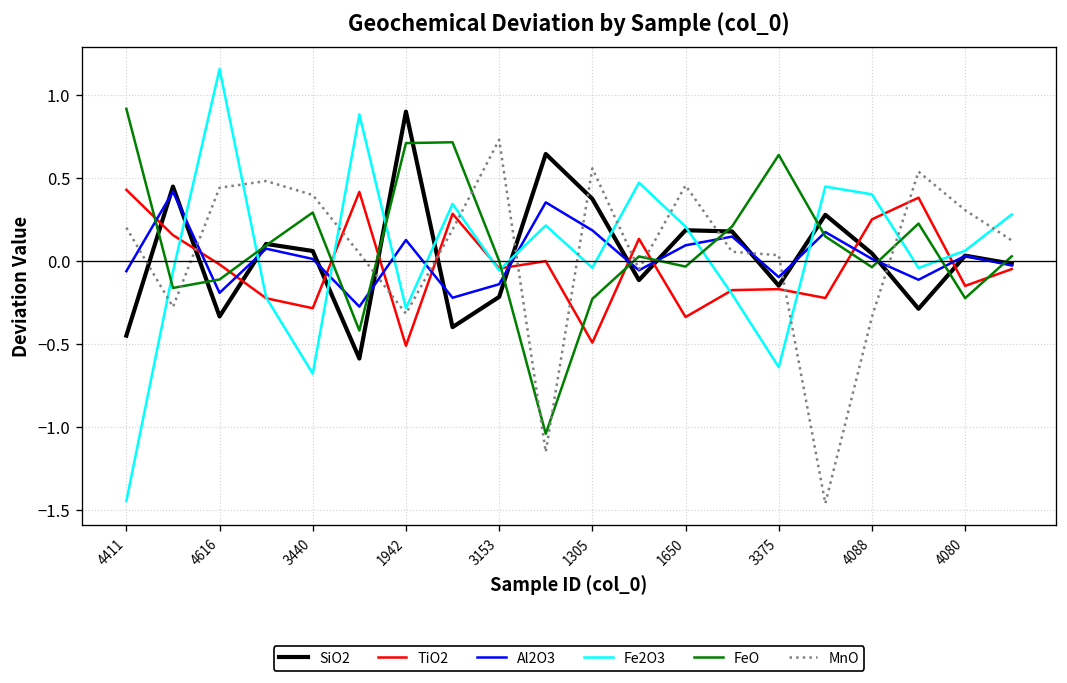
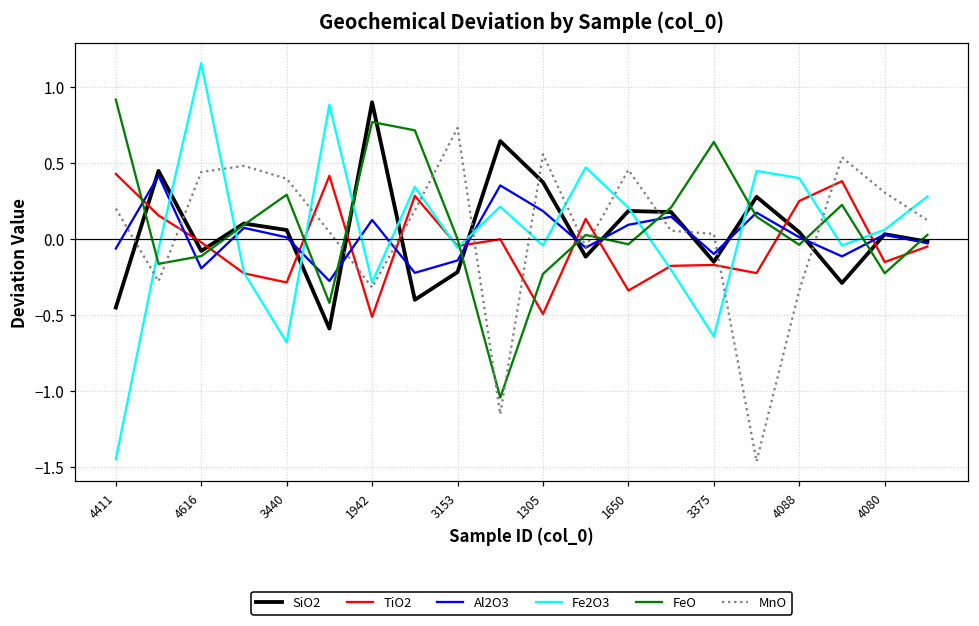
  {
    "SiO2": {
      "4411": -0.45,
-     "4616": -0.34,
+     "4616": -0.08,
      "3440": 0.06,
      "1942": 0.90,
      "3153": -0.22,
      "1305": 0.37,
      "1650": 0.18,
      "3375": -0.15,
      "4088": 0.04
    },
    "TiO2": {
      "4411": 0.43,
      "4616": -0.02,
      "3440": -0.29,
      "1942": -0.51,
      "1305": -0.49,
      "1650": -0.34,
      "3375": -0.17,
      "4088": 0.25,
      "4080": -0.15
    },
    "Al2O3": {
      "4411": -0.06,
      "4616": -0.19,
      "3440": 0.01,
      "1942": 0.13,
      "3153": -0.14,
      "1305": 0.18,
      "1650": 0.09,
      "3375": -0.10,
      "4088": 0.01
    },
    "Fe2O3": {
      "4411": -1.45,
      "4616": 1.16,
      "3440": -0.68,
      "1942": -0.29,
      "1305": -0.04,
      "1650": 0.21,
      "3375": -0.64,
      "4088": 0.40,
      "4080": 0.06
    },
    "FeO": {
      "4411": 0.92,
      "4616": -0.11,
      "3440": 0.29,
-     "1942": 0.71,
+     "1942": 0.77,
      "3153": 0.00,
      "1305": -0.23,
      "1650": -0.04,
      "3375": 0.64,
      "4088": -0.04,
      "4080": -0.23
    },
    "MnO": {
      "4411": 0.20,
      "4616": 0.44,
      "3440": 0.40,
      "1942": -0.32,
      "3153": 0.73,
      "1305": 0.56,
      "1650": 0.45,
      "3375": 0.03,
      "4088": -0.34,
      "4080": 0.30
    }
  }
